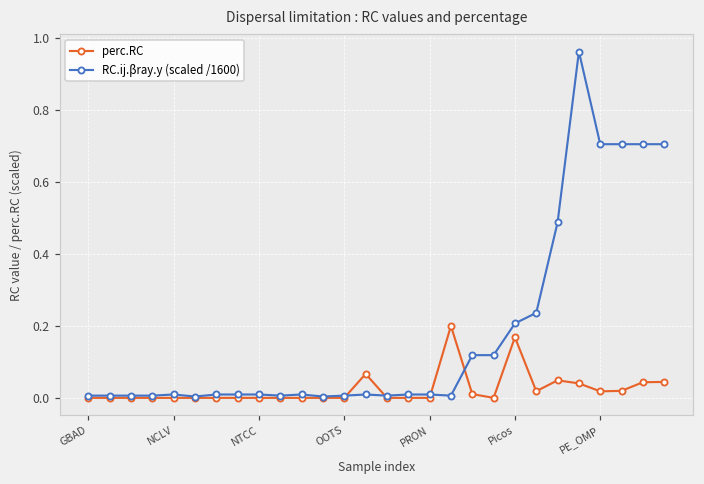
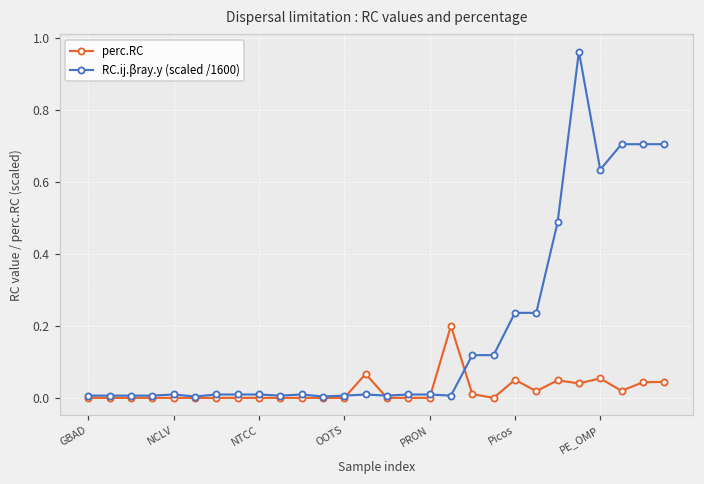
  {
    "perc.RC": {
      "NCLV": 0.00,
      "NTCC": 0.00,
      "PRON": 0.00,
-     "Picos": 0.17,
-     "PE_OMP": 0.02
+     "Picos": 0.05,
+     "PE_OMP": 0.05
    },
    "RC.ij.βray.y (scaled /1600)": {
      "NCLV": 0.01,
      "NTCC": 0.01,
      "PRON": 0.01,
-     "Picos": 0.21,
-     "PE_OMP": 0.71
+     "Picos": 0.24,
+     "PE_OMP": 0.63
    }
  }
